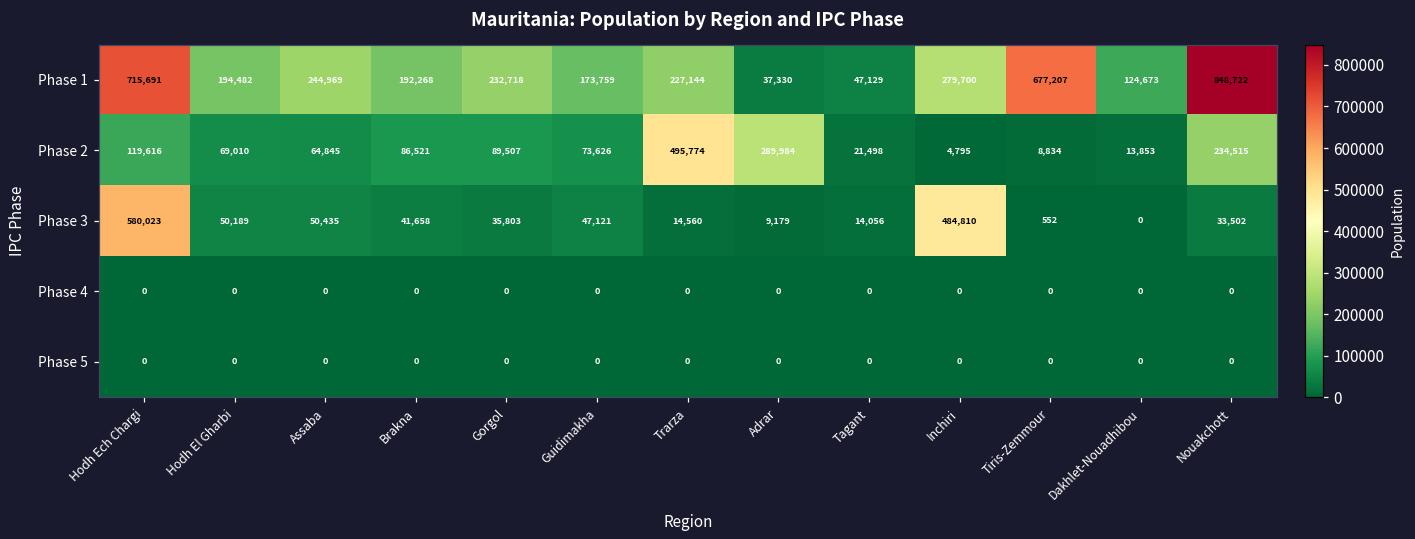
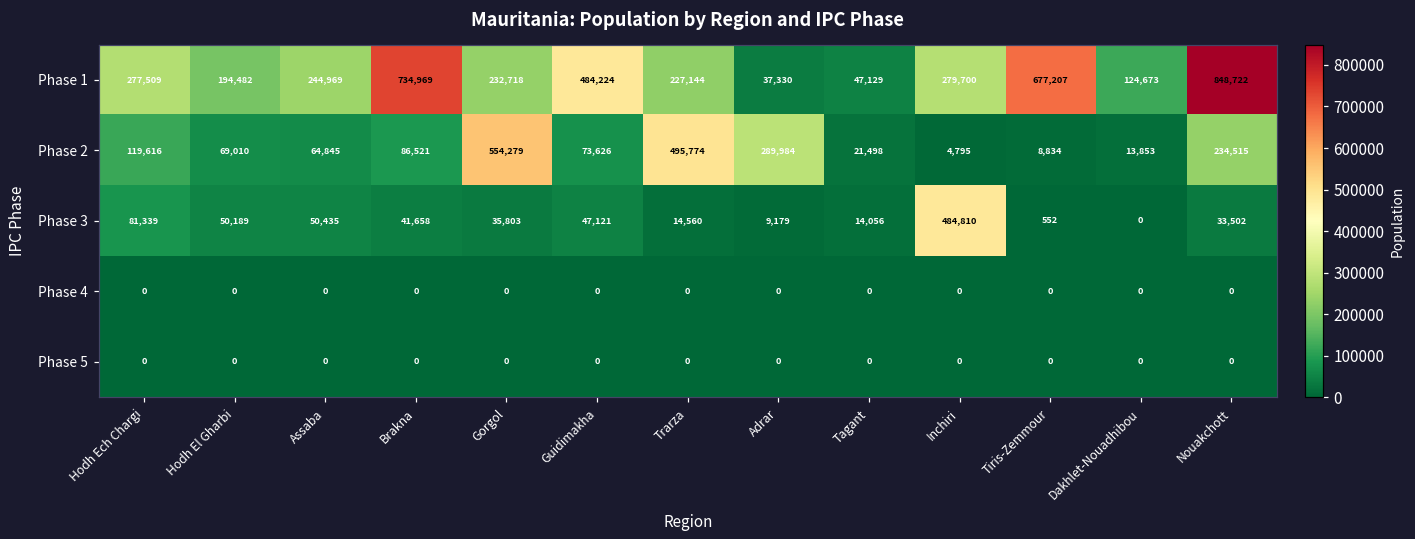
  {
    "Phase 1": {
-     "Hodh Ech Chargi": "715,691",
+     "Hodh Ech Chargi": "277,509",
      "Hodh El Gharbi": "194,482",
      "Assaba": "244,969",
-     "Brakna": "192,268",
+     "Brakna": "734,969",
      "Gorgol": "232,718",
-     "Guidimakha": "173,759",
+     "Guidimakha": "484,224",
      "Trarza": "227,144",
      "Adrar": "37,330",
      "Tagant": "47,129",
      "Inchiri": "279,700",
      "Tiris-Zemmour": "677,207",
      "Dakhlet-Nouadhibou": "124,673",
      "Nouakchott": "848,722"
    },
    "Phase 2": {
      "Hodh Ech Chargi": "119,616",
      "Hodh El Gharbi": "69,010",
      "Assaba": "64,845",
      "Brakna": "86,521",
-     "Gorgol": "89,507",
+     "Gorgol": "554,279",
      "Guidimakha": "73,626",
      "Trarza": "495,774",
      "Adrar": "289,984",
      "Tagant": "21,498",
      "Inchiri": "4,795",
      "Tiris-Zemmour": "8,834",
      "Dakhlet-Nouadhibou": "13,853",
      "Nouakchott": "234,515"
    },
    "Phase 3": {
-     "Hodh Ech Chargi": "580,023",
+     "Hodh Ech Chargi": "81,339",
      "Hodh El Gharbi": "50,189",
      "Assaba": "50,435",
      "Brakna": "41,658",
      "Gorgol": "35,803",
      "Guidimakha": "47,121",
      "Trarza": "14,560",
      "Adrar": "9,179",
      "Tagant": "14,056",
      "Inchiri": "484,810",
      "Tiris-Zemmour": "552",
      "Dakhlet-Nouadhibou": "0",
      "Nouakchott": "33,502"
    },
    "Phase 4": {
      "Hodh Ech Chargi": "0",
      "Hodh El Gharbi": "0",
      "Assaba": "0",
      "Brakna": "0",
      "Gorgol": "0",
      "Guidimakha": "0",
      "Trarza": "0",
      "Adrar": "0",
      "Tagant": "0",
      "Inchiri": "0",
      "Tiris-Zemmour": "0",
      "Dakhlet-Nouadhibou": "0",
      "Nouakchott": "0"
    },
    "Phase 5": {
      "Hodh Ech Chargi": "0",
      "Hodh El Gharbi": "0",
      "Assaba": "0",
      "Brakna": "0",
      "Gorgol": "0",
      "Guidimakha": "0",
      "Trarza": "0",
      "Adrar": "0",
      "Tagant": "0",
      "Inchiri": "0",
      "Tiris-Zemmour": "0",
      "Dakhlet-Nouadhibou": "0",
      "Nouakchott": "0"
    }
  }
